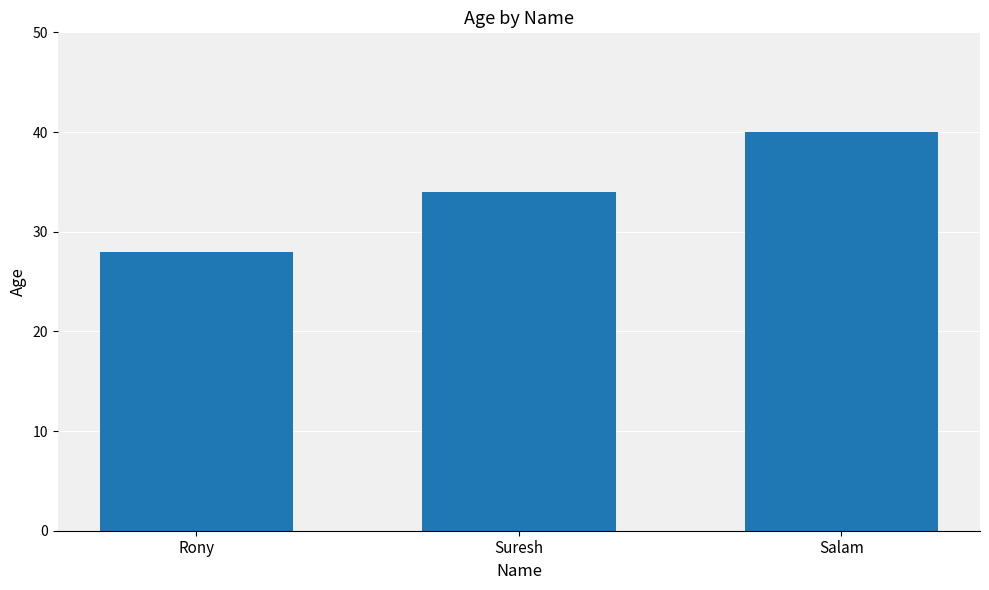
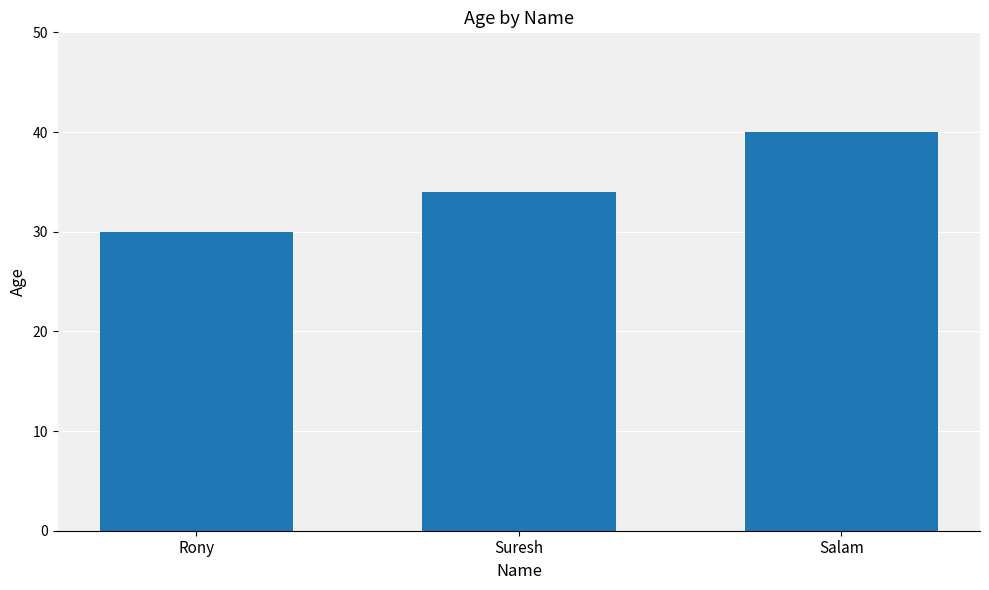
  {
-   "Rony": 28,
+   "Rony": 30,
    "Suresh": 34,
    "Salam": 40
  }
